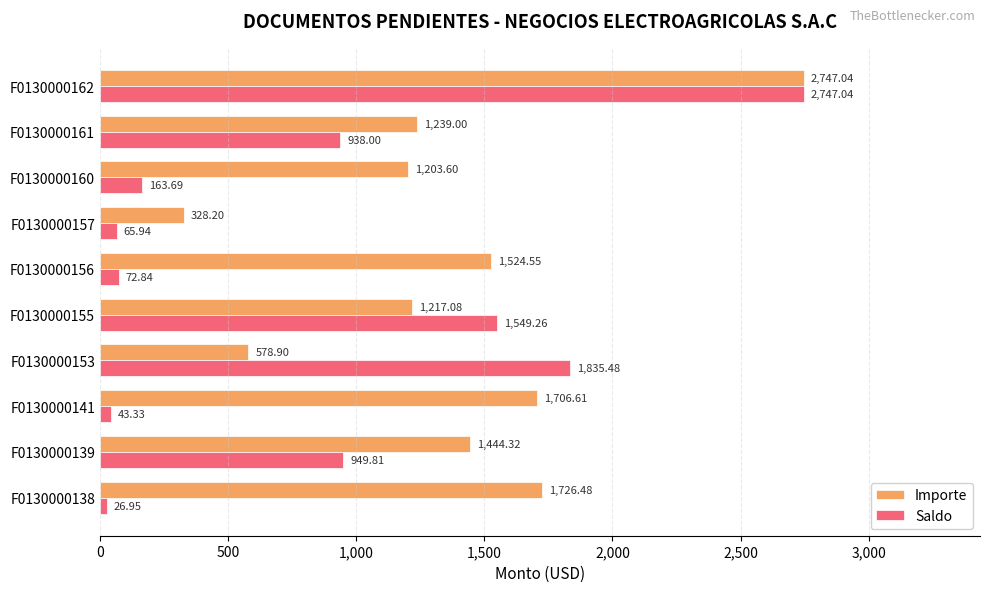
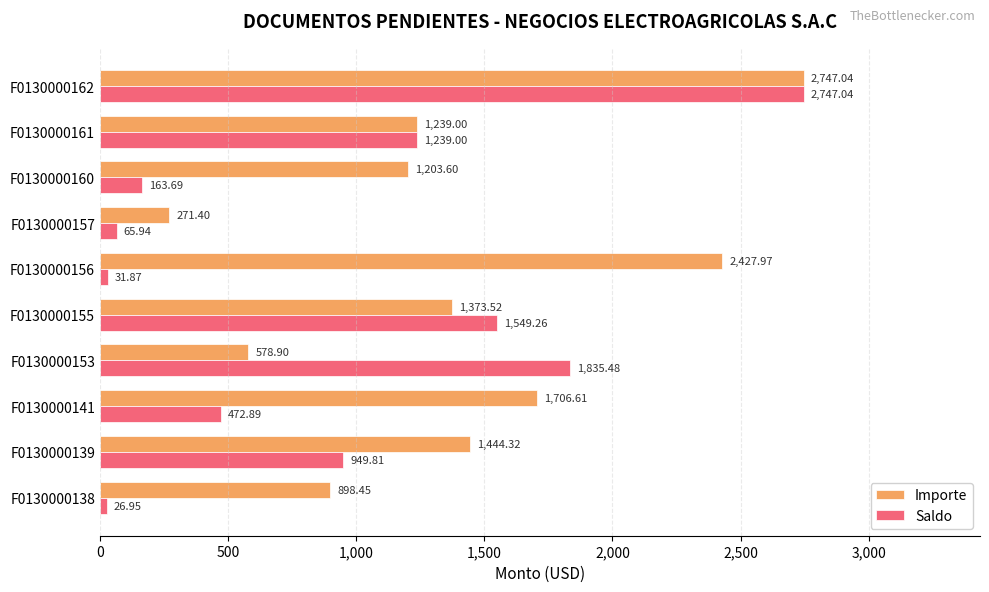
  {
    "Importe": {
      "F0130000162": "2,747.04",
      "F0130000161": "1,239.00",
      "F0130000160": "1,203.60",
-     "F0130000157": "328.20",
-     "F0130000156": "1,524.55",
-     "F0130000155": "1,217.08",
+     "F0130000157": "271.40",
+     "F0130000156": "2,427.97",
+     "F0130000155": "1,373.52",
      "F0130000153": "578.90",
      "F0130000141": "1,706.61",
      "F0130000139": "1,444.32",
-     "F0130000138": "1,726.48"
+     "F0130000138": "898.45"
    },
    "Saldo": {
      "F0130000162": "2,747.04",
-     "F0130000161": "938.00",
+     "F0130000161": "1,239.00",
      "F0130000160": "163.69",
      "F0130000157": "65.94",
-     "F0130000156": "72.84",
+     "F0130000156": "31.87",
      "F0130000155": "1,549.26",
      "F0130000153": "1,835.48",
-     "F0130000141": "43.33",
+     "F0130000141": "472.89",
      "F0130000139": "949.81",
      "F0130000138": "26.95"
    }
  }
